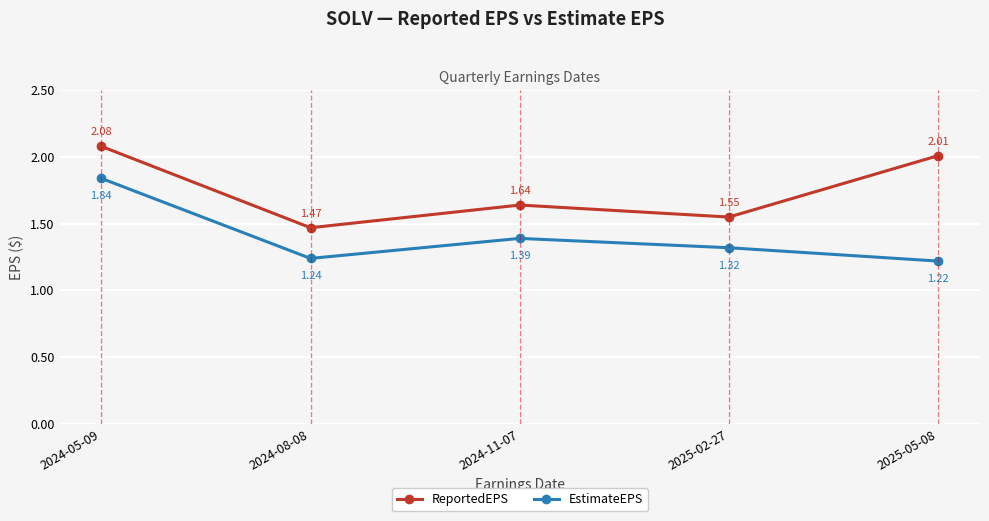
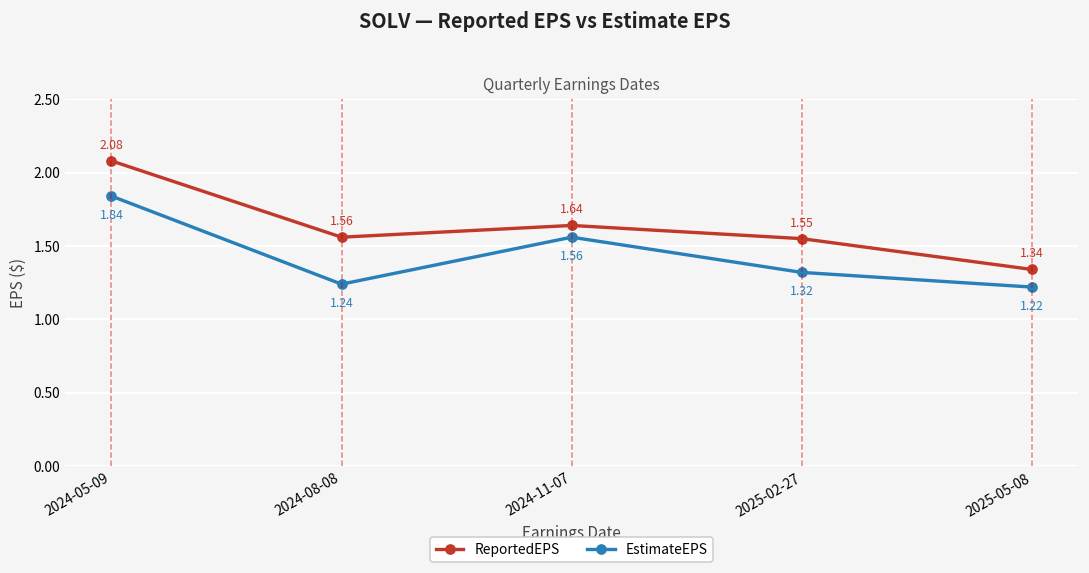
  {
    "ReportedEPS": {
      "2024-05-09": 2.08,
-     "2024-08-08": 1.47,
+     "2024-08-08": 1.56,
      "2024-11-07": 1.64,
      "2025-02-27": 1.55,
-     "2025-05-08": 2.01
+     "2025-05-08": 1.34
    },
    "EstimateEPS": {
      "2024-05-09": 1.84,
      "2024-08-08": 1.24,
-     "2024-11-07": 1.39,
+     "2024-11-07": 1.56,
      "2025-02-27": 1.32,
      "2025-05-08": 1.22
    }
  }
